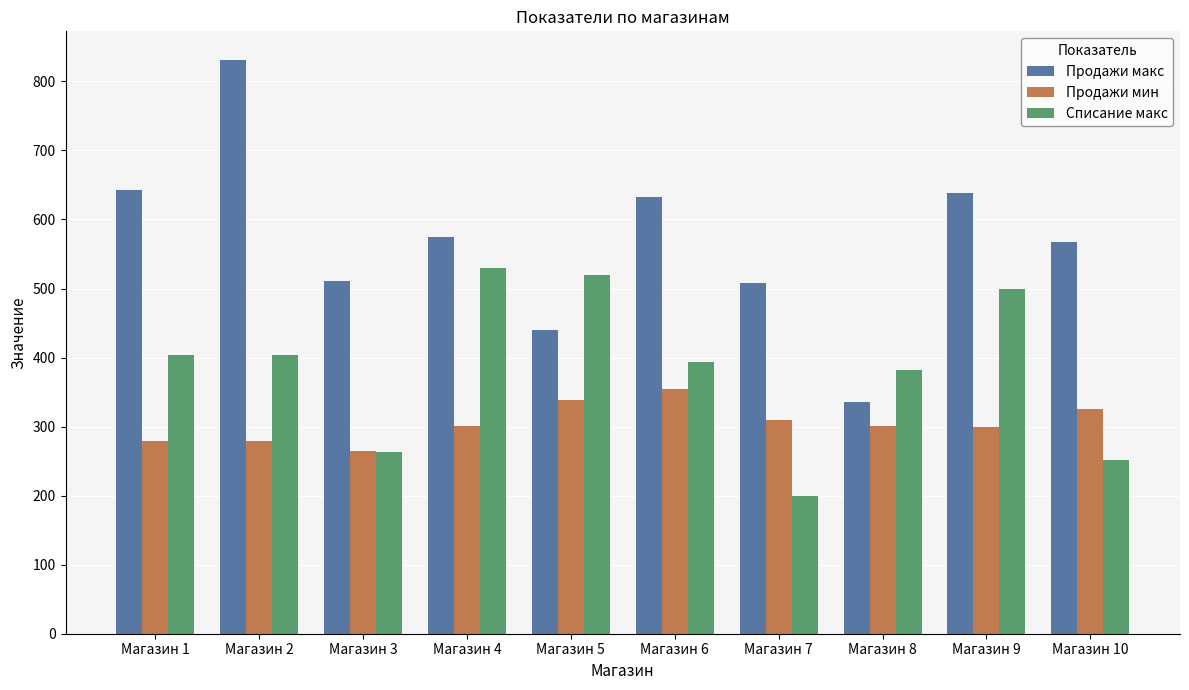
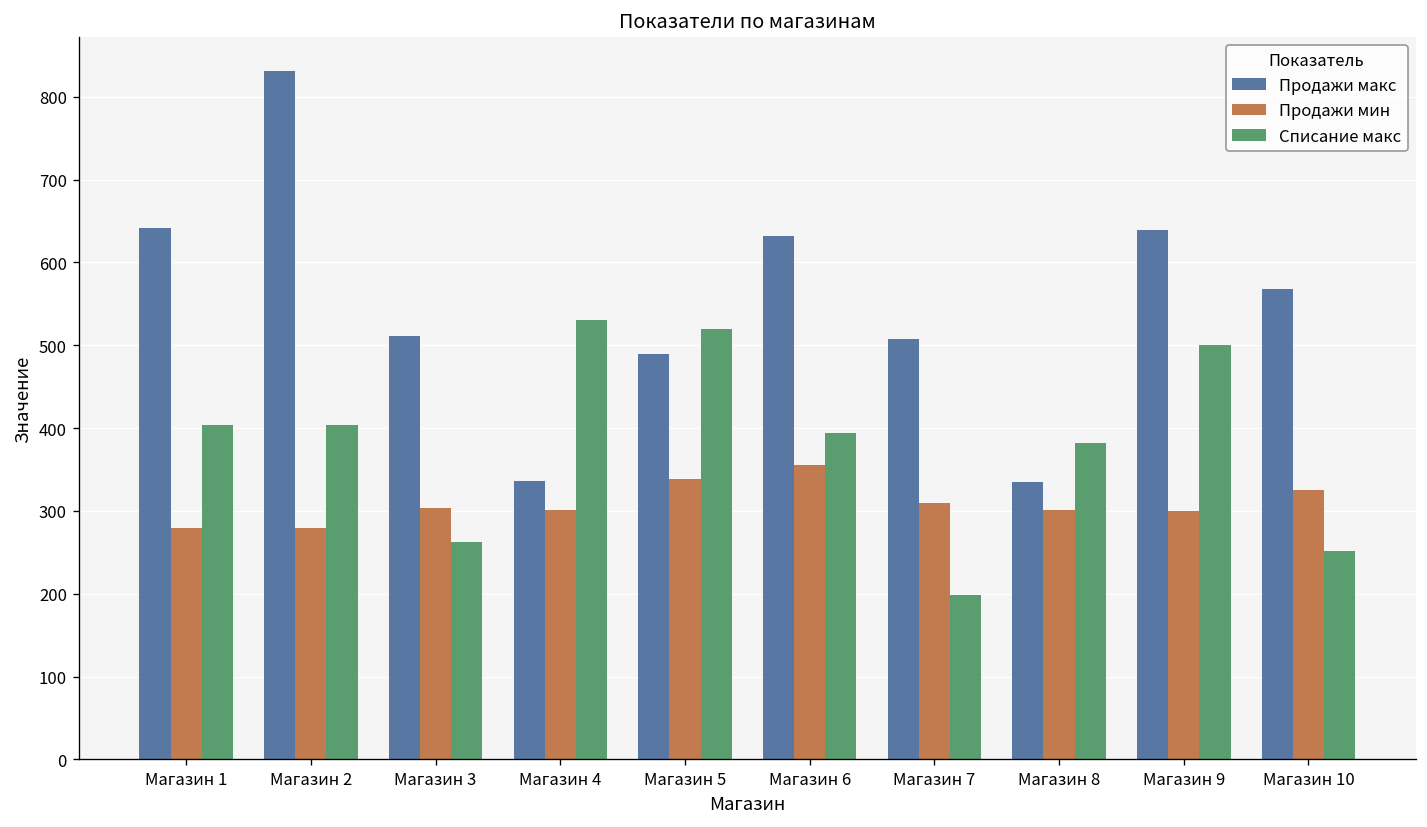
  {
    "Продажи макс": {
      "Магазин 1": 640,
      "Магазин 2": 830,
      "Магазин 3": 510,
-     "Магазин 4": 570,
-     "Магазин 5": 440,
+     "Магазин 4": 340,
+     "Магазин 5": 490,
      "Магазин 6": 630,
      "Магазин 7": 510,
      "Магазин 8": 340,
      "Магазин 9": 640,
      "Магазин 10": 570
    },
    "Продажи мин": {
      "Магазин 1": 280,
      "Магазин 2": 280,
-     "Магазин 3": 260,
+     "Магазин 3": 300,
      "Магазин 4": 300,
      "Магазин 5": 340,
      "Магазин 6": 360,
      "Магазин 7": 310,
      "Магазин 8": 300,
      "Магазин 9": 300,
      "Магазин 10": 330
    },
    "Списание макс": {
      "Магазин 1": 400,
      "Магазин 2": 400,
      "Магазин 3": 260,
      "Магазин 4": 530,
      "Магазин 5": 520,
      "Магазин 6": 390,
      "Магазин 7": 200,
      "Магазин 8": 380,
      "Магазин 9": 500,
      "Магазин 10": 250
    }
  }
